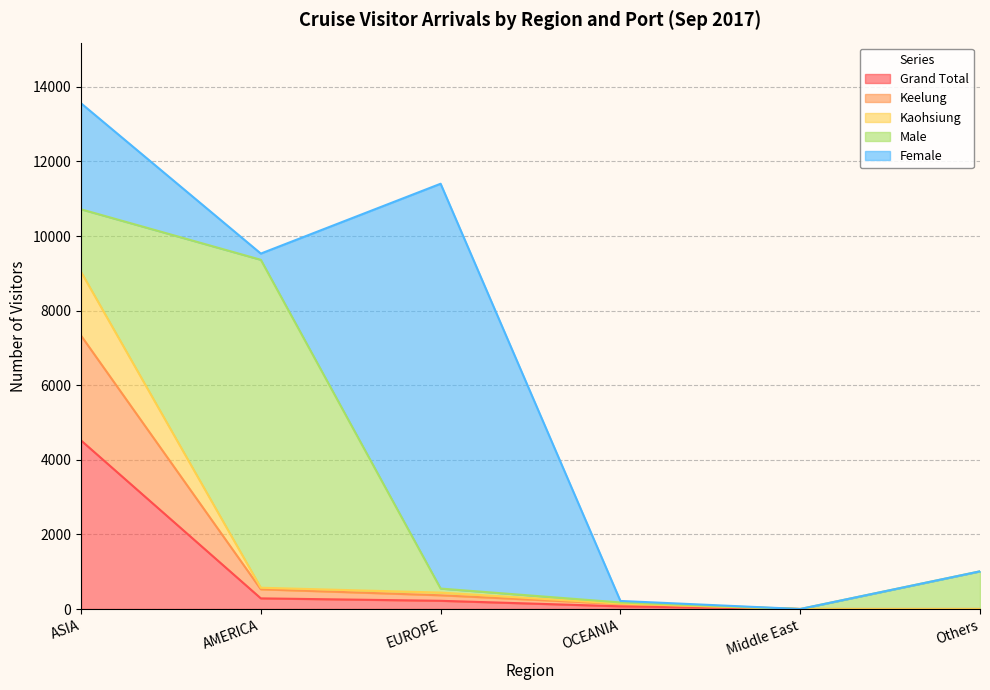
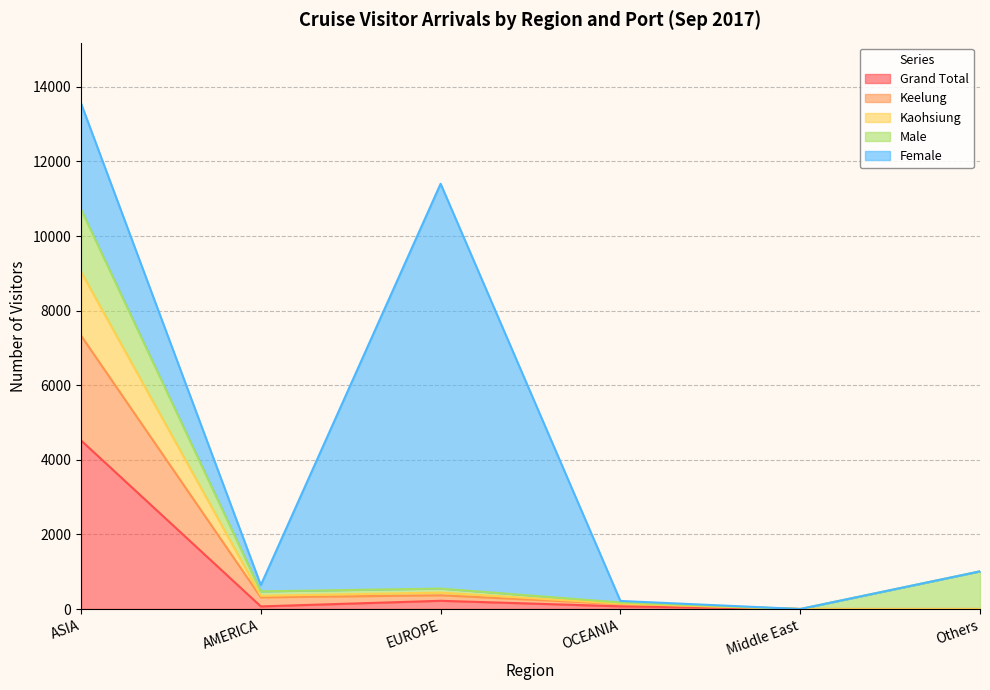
  {
    "Grand Total": {
      "ASIA": 4500,
-     "AMERICA": 300,
+     "AMERICA": 100,
      "EUROPE": 200
    },
    "Male": {
      "ASIA": 1700,
-     "AMERICA": 8800,
+     "AMERICA": 100,
      "EUROPE": 100
    },
    "Female": {
      "ASIA": 2800,
      "AMERICA": 200,
      "EUROPE": 10900
    }
  }
